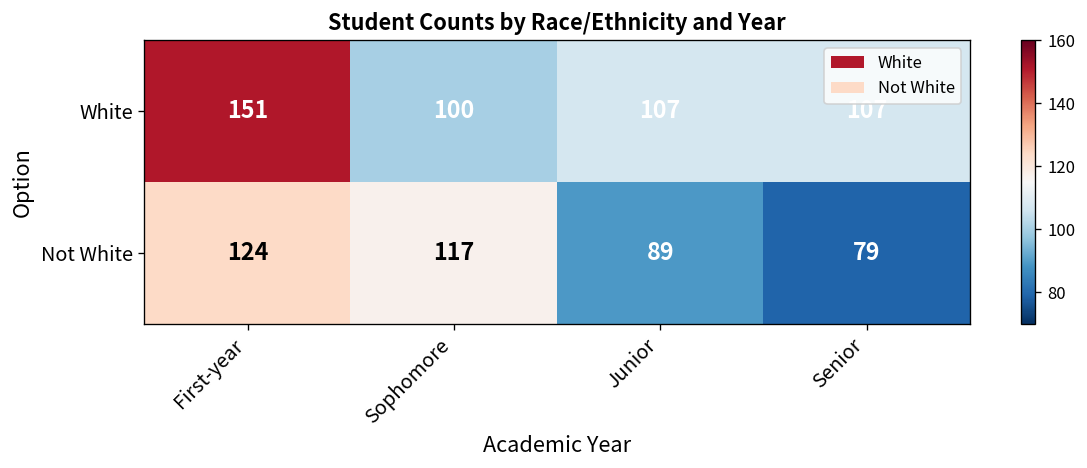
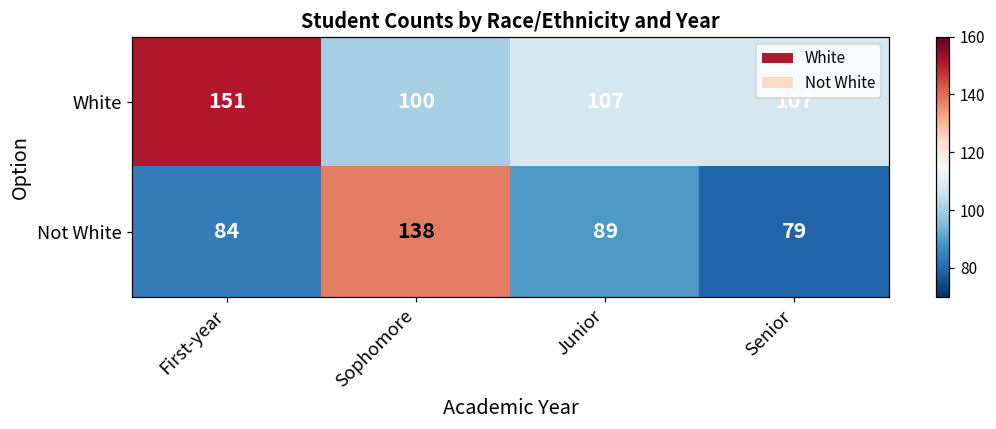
  {
    "White": {
      "First-year": 151,
      "Sophomore": 100
    },
    "Not White": {
-     "First-year": 124,
-     "Sophomore": 117,
+     "First-year": 84,
+     "Sophomore": 138,
      "Junior": 89,
      "Senior": 79
    }
  }
